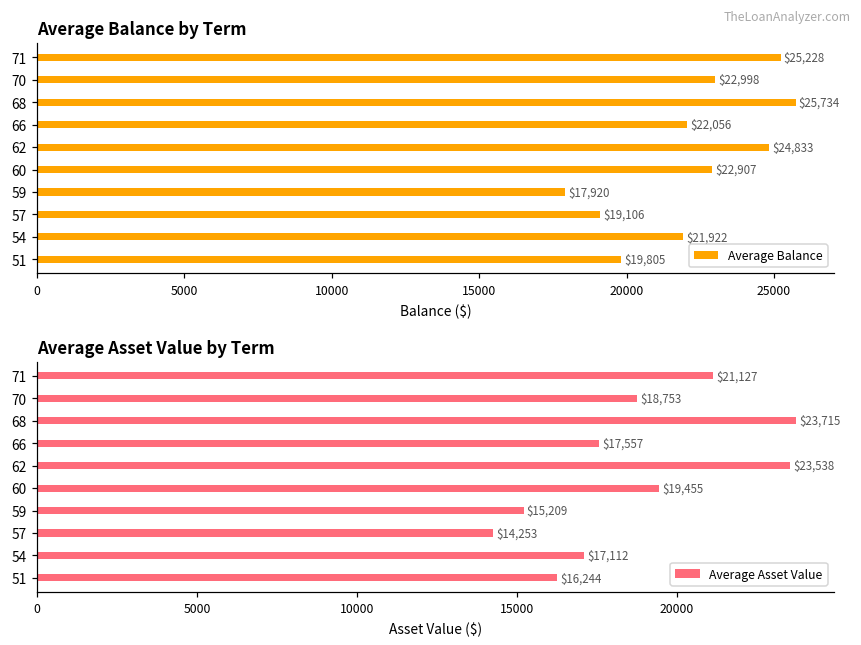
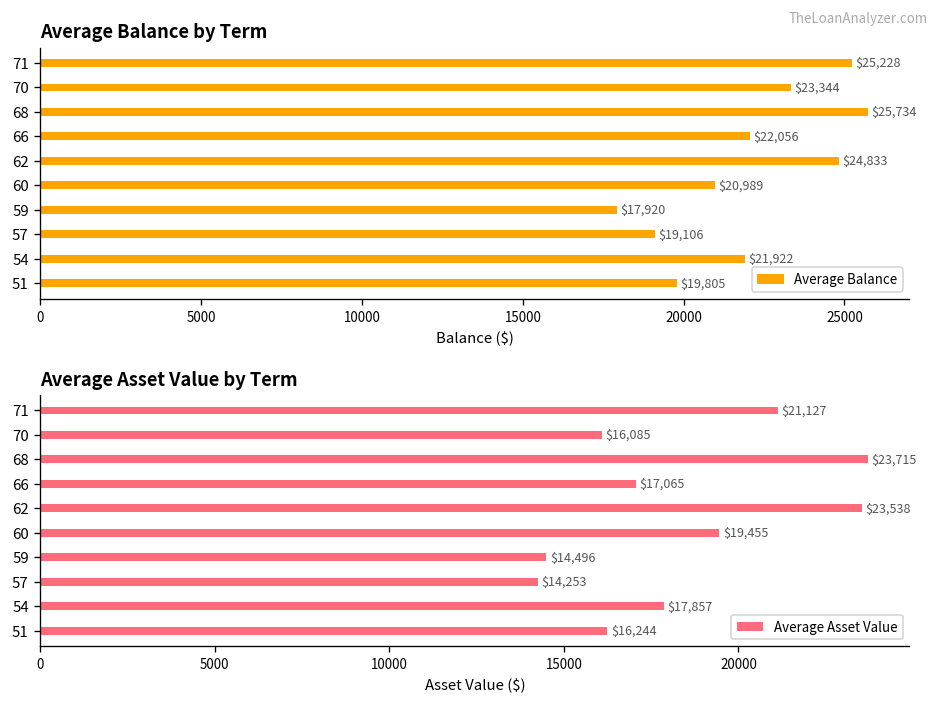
  {
    "Average Balance by Term": {
      "71": "$25,228",
-     "70": "$22,998",
+     "70": "$23,344",
      "68": "$25,734",
      "66": "$22,056",
      "62": "$24,833",
-     "60": "$22,907",
+     "60": "$20,989",
      "59": "$17,920",
      "57": "$19,106",
      "54": "$21,922",
      "51": "$19,805"
    },
    "Average Asset Value by Term": {
      "71": "$21,127",
-     "70": "$18,753",
+     "70": "$16,085",
      "68": "$23,715",
-     "66": "$17,557",
+     "66": "$17,065",
      "62": "$23,538",
      "60": "$19,455",
-     "59": "$15,209",
+     "59": "$14,496",
      "57": "$14,253",
-     "54": "$17,112",
+     "54": "$17,857",
      "51": "$16,244"
    }
  }
